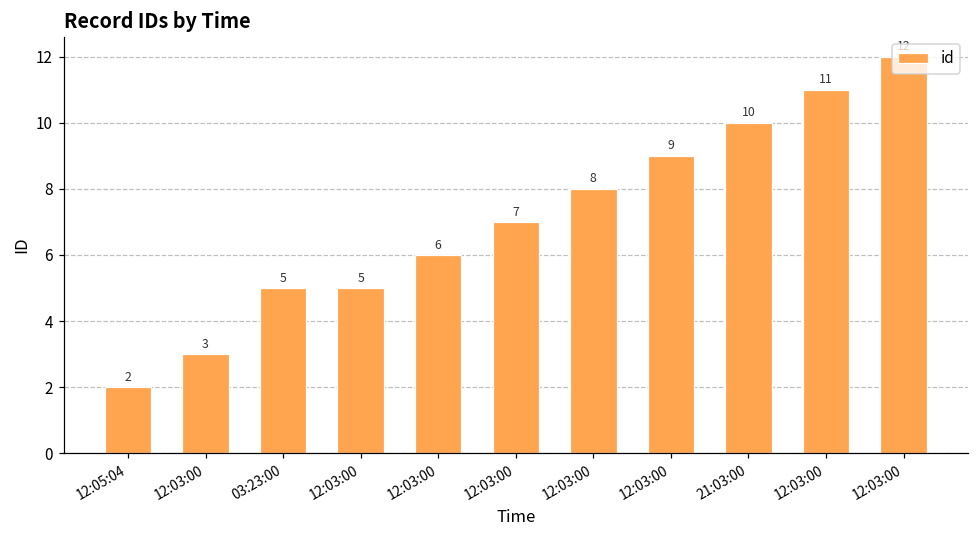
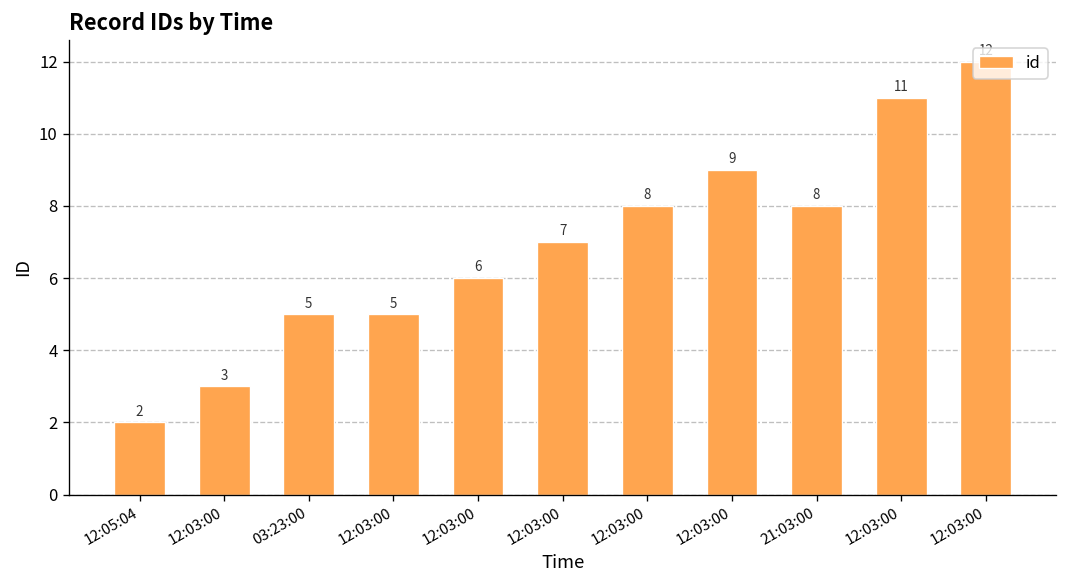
  {
    "12:05:04": 2,
    "03:23:00": 5,
-   "21:03:00": 10
+   "21:03:00": 8
  }
